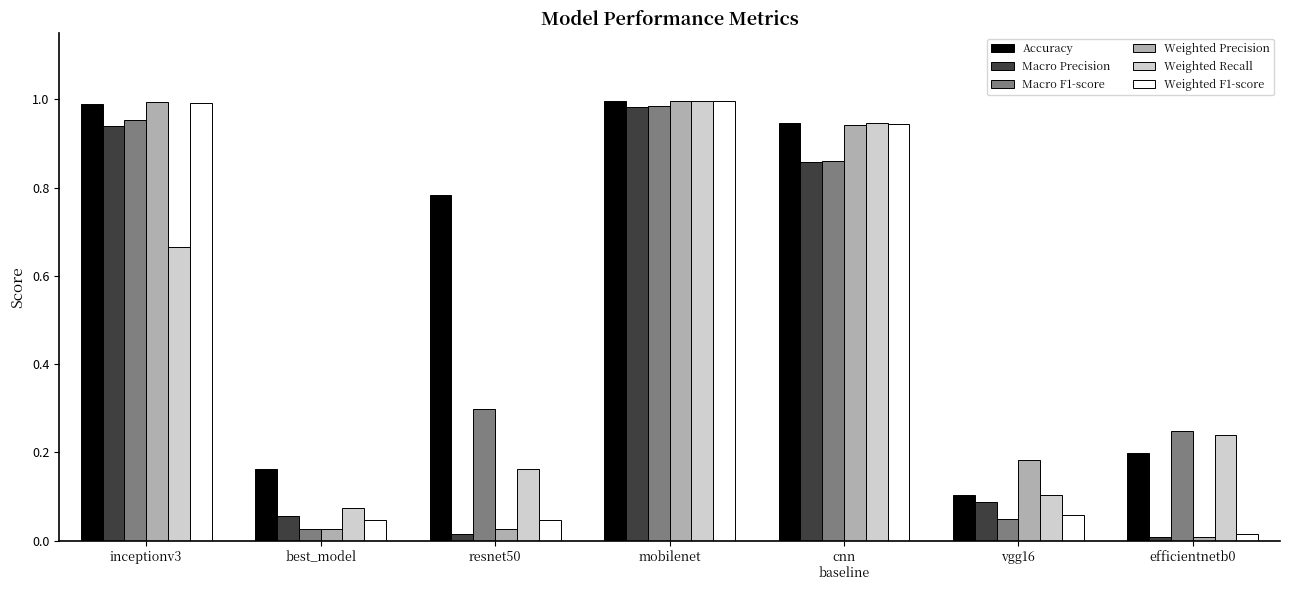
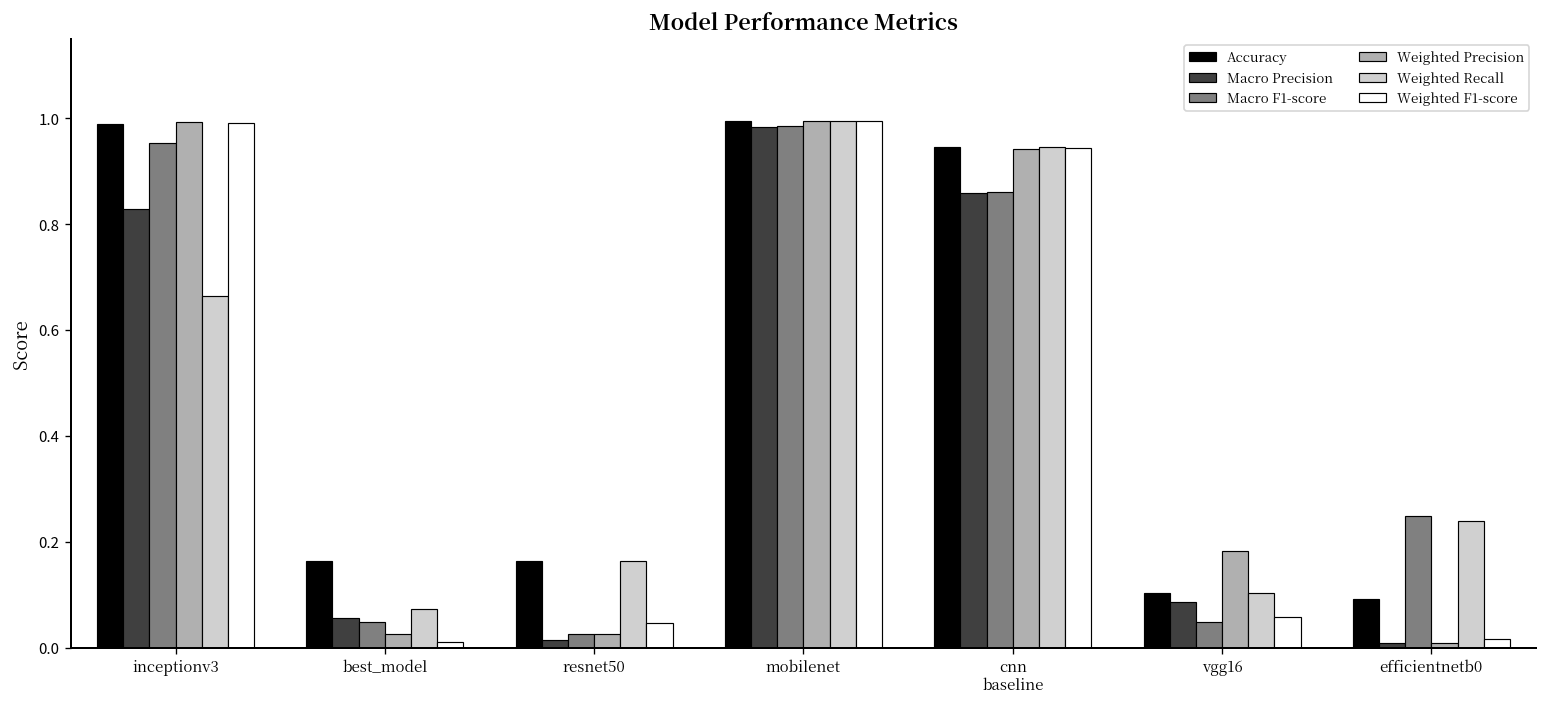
  {
    "Accuracy": {
      "inceptionv3": 0.99,
      "best_model": 0.16,
-     "resnet50": 0.78,
+     "resnet50": 0.16,
      "mobilenet": 0.99,
      "cnn baseline": 0.95,
      "vgg16": 0.10,
-     "efficientnetb0": 0.20
+     "efficientnetb0": 0.09
    },
    "Macro Precision": {
-     "inceptionv3": 0.94,
+     "inceptionv3": 0.83,
      "best_model": 0.06,
      "resnet50": 0.01,
      "mobilenet": 0.98,
      "cnn baseline": 0.86,
      "vgg16": 0.09,
      "efficientnetb0": 0.01
    },
    "Macro F1-score": {
      "inceptionv3": 0.95,
-     "best_model": 0.03,
-     "resnet50": 0.30,
+     "best_model": 0.05,
+     "resnet50": 0.03,
      "mobilenet": 0.99,
      "cnn baseline": 0.86,
      "vgg16": 0.05,
      "efficientnetb0": 0.25
    },
    "Weighted F1-score": {
      "inceptionv3": 0.99,
-     "best_model": 0.05,
+     "best_model": 0.01,
      "resnet50": 0.05,
      "mobilenet": 0.99,
      "cnn baseline": 0.94,
      "vgg16": 0.06,
      "efficientnetb0": 0.02
    }
  }
